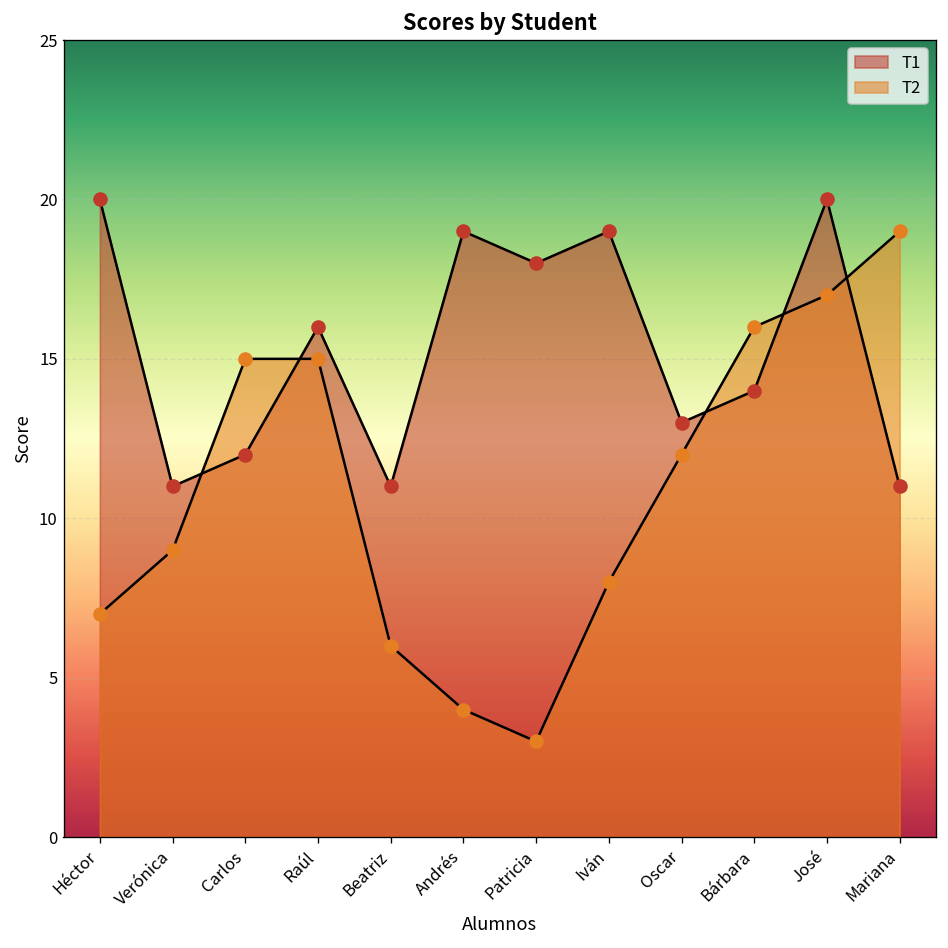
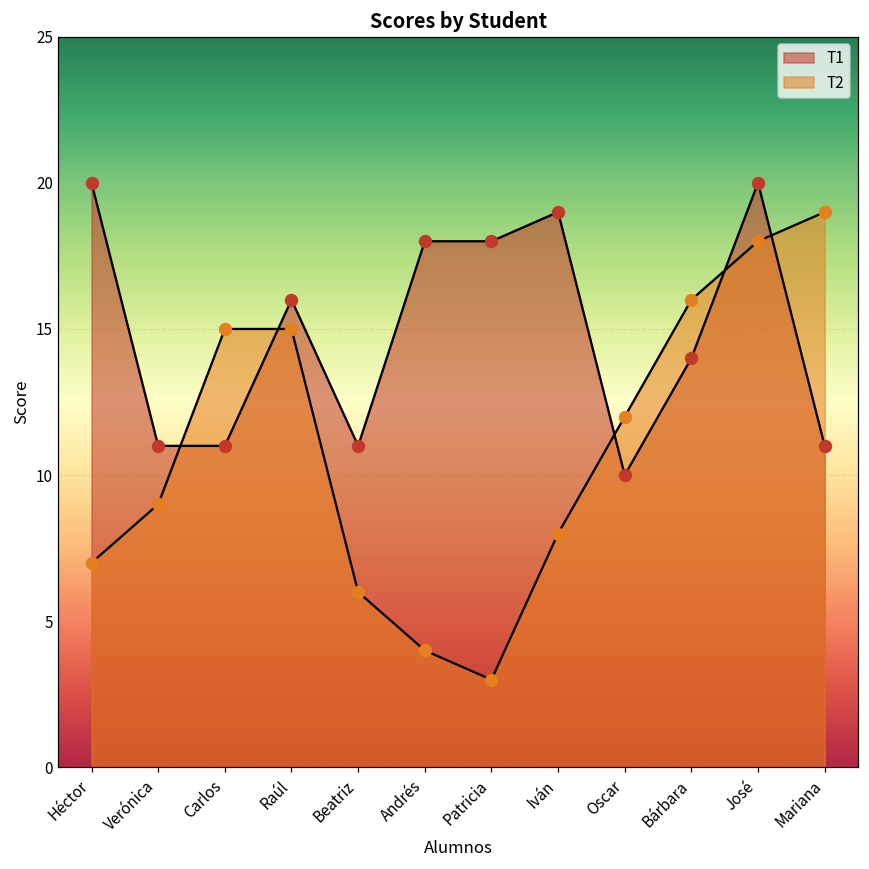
  {
    "T1": {
      "Héctor": 20,
      "Verónica": 11,
-     "Carlos": 12,
+     "Carlos": 11,
      "Raúl": 16,
      "Beatriz": 11,
-     "Andrés": 19,
+     "Andrés": 18,
      "Patricia": 18,
      "Iván": 19,
-     "Oscar": 13,
+     "Oscar": 10,
      "Bárbara": 14,
      "José": 20,
      "Mariana": 11
    },
    "T2": {
      "Héctor": 7,
      "Verónica": 9,
      "Carlos": 15,
      "Raúl": 15,
      "Beatriz": 6,
      "Andrés": 4,
      "Patricia": 3,
      "Iván": 8,
      "Oscar": 12,
      "Bárbara": 16,
-     "José": 17,
+     "José": 18,
      "Mariana": 19
    }
  }
